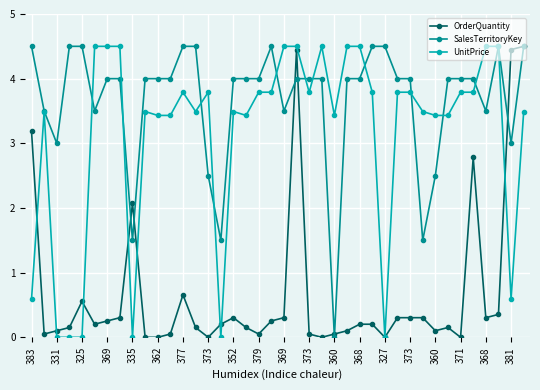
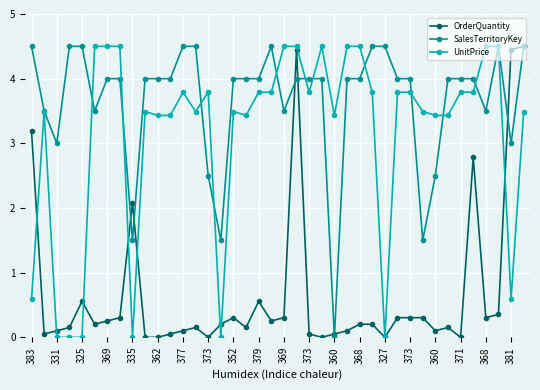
  {
    "OrderQuantity": {
      "383": 3.2,
      "331": 0.1,
      "325": 0.6,
      "335": 2.1,
      "362": 0.0,
-     "377": 0.7,
+     "377": 0.1,
      "352": 0.3,
-     "379": 0.1,
+     "379": 0.6,
      "371": 0.0
    }
  }
